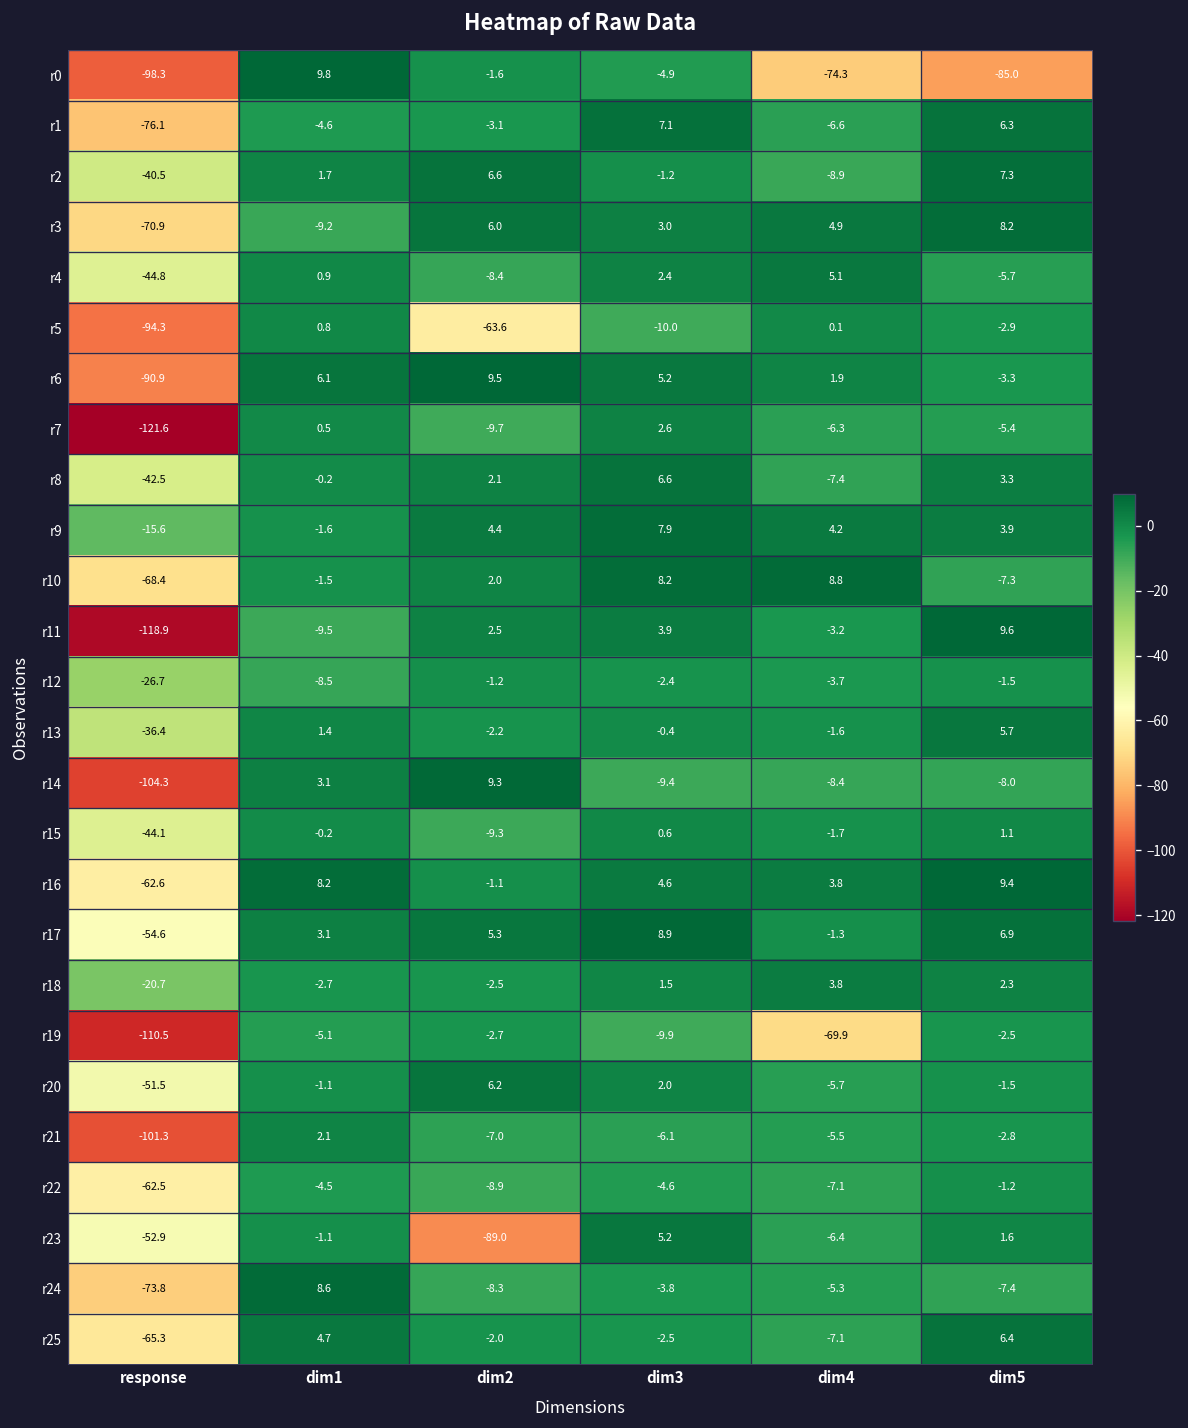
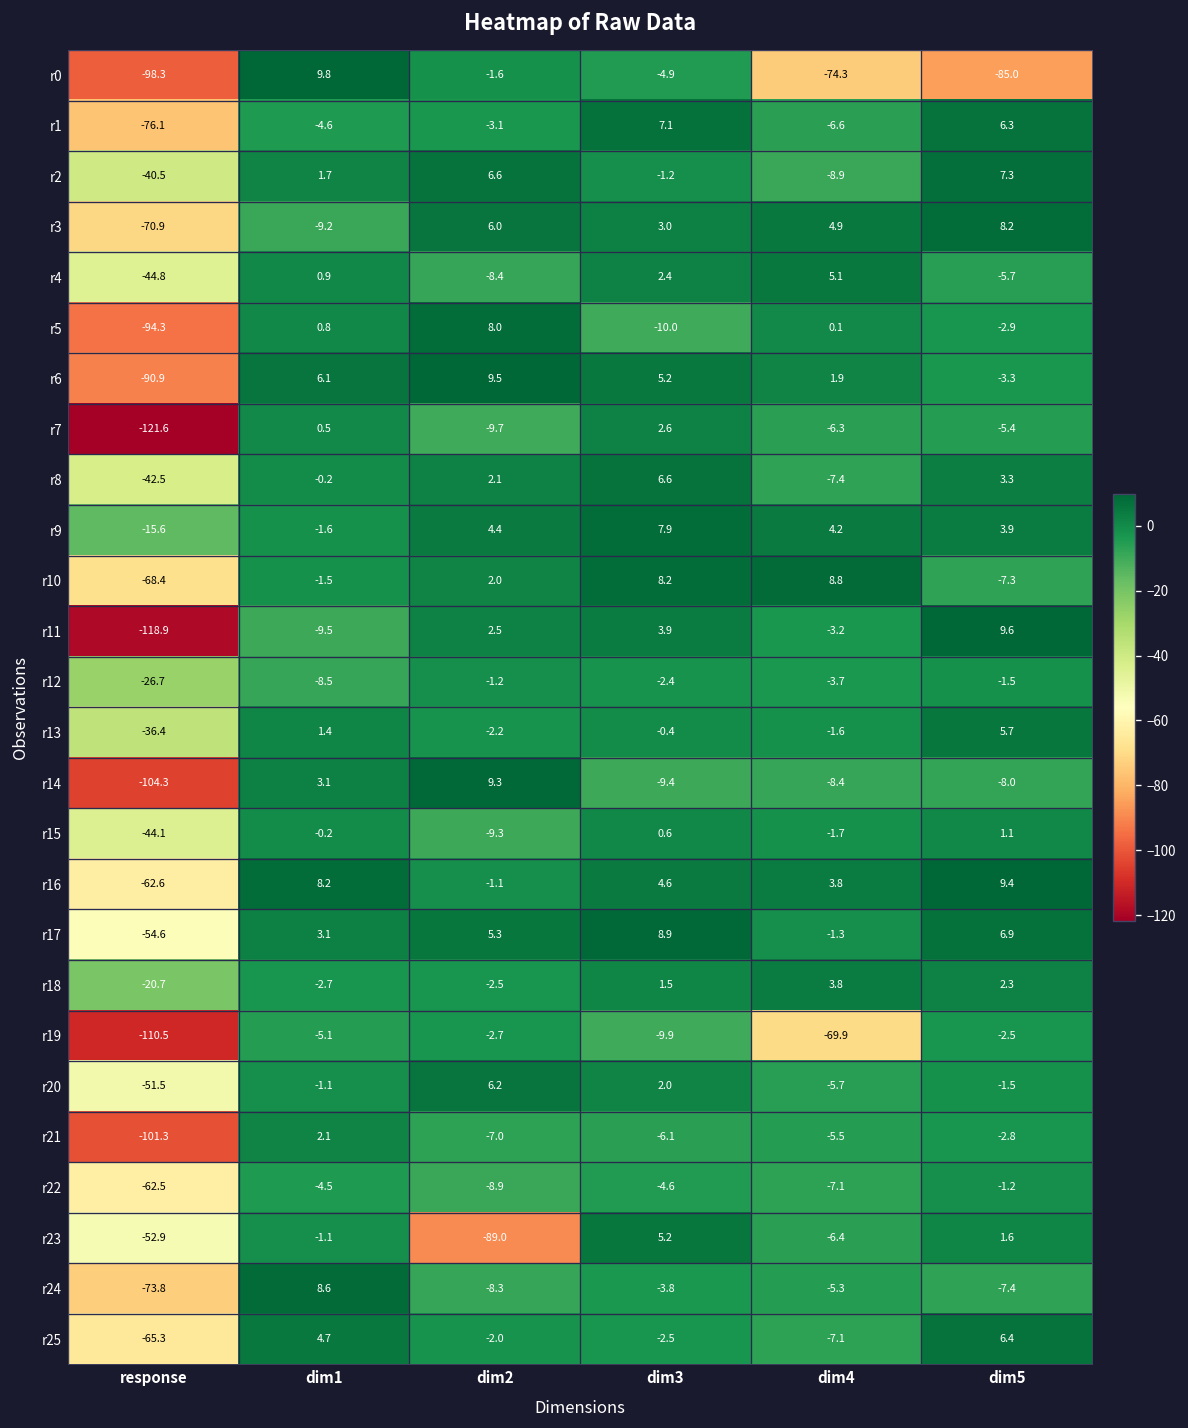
  {
    "r0": {
      "response": -98.3,
      "dim1": 9.8,
      "dim2": -1.6,
      "dim3": -4.9,
      "dim4": -74.3,
      "dim5": -85.0
    },
    "r1": {
      "response": -76.1,
      "dim1": -4.6,
      "dim2": -3.1,
      "dim3": 7.1,
      "dim4": -6.6,
      "dim5": 6.3
    },
    "r2": {
      "response": -40.5,
      "dim1": 1.7,
      "dim2": 6.6,
      "dim3": -1.2,
      "dim4": -8.9,
      "dim5": 7.3
    },
    "r3": {
      "response": -70.9,
      "dim1": -9.2,
      "dim2": 6.0,
      "dim3": 3.0,
      "dim4": 4.9,
      "dim5": 8.2
    },
    "r4": {
      "response": -44.8,
      "dim1": 0.9,
      "dim2": -8.4,
      "dim3": 2.4,
      "dim4": 5.1,
      "dim5": -5.7
    },
    "r5": {
      "response": -94.3,
      "dim1": 0.8,
-     "dim2": -63.6,
+     "dim2": 8.0,
      "dim3": -10.0,
      "dim4": 0.1,
      "dim5": -2.9
    },
    "r6": {
      "response": -90.9,
      "dim1": 6.1,
      "dim2": 9.5,
      "dim3": 5.2,
      "dim4": 1.9,
      "dim5": -3.3
    },
    "r7": {
      "response": -121.6,
      "dim1": 0.5,
      "dim2": -9.7,
      "dim3": 2.6,
      "dim4": -6.3,
      "dim5": -5.4
    },
    "r8": {
      "response": -42.5,
      "dim1": -0.2,
      "dim2": 2.1,
      "dim3": 6.6,
      "dim4": -7.4,
      "dim5": 3.3
    },
    "r9": {
      "response": -15.6,
      "dim1": -1.6,
      "dim2": 4.4,
      "dim3": 7.9,
      "dim4": 4.2,
      "dim5": 3.9
    },
    "r10": {
      "response": -68.4,
      "dim1": -1.5,
      "dim2": 2.0,
      "dim3": 8.2,
      "dim4": 8.8,
      "dim5": -7.3
    },
    "r11": {
      "response": -118.9,
      "dim1": -9.5,
      "dim2": 2.5,
      "dim3": 3.9,
      "dim4": -3.2,
      "dim5": 9.6
    },
    "r12": {
      "response": -26.7,
      "dim1": -8.5,
      "dim2": -1.2,
      "dim3": -2.4,
      "dim4": -3.7,
      "dim5": -1.5
    },
    "r13": {
      "response": -36.4,
      "dim1": 1.4,
      "dim2": -2.2,
      "dim3": -0.4,
      "dim4": -1.6,
      "dim5": 5.7
    },
    "r14": {
      "response": -104.3,
      "dim1": 3.1,
      "dim2": 9.3,
      "dim3": -9.4,
      "dim4": -8.4,
      "dim5": -8.0
    },
    "r15": {
      "response": -44.1,
      "dim1": -0.2,
      "dim2": -9.3,
      "dim3": 0.6,
      "dim4": -1.7,
      "dim5": 1.1
    },
    "r16": {
      "response": -62.6,
      "dim1": 8.2,
      "dim2": -1.1,
      "dim3": 4.6,
      "dim4": 3.8,
      "dim5": 9.4
    },
    "r17": {
      "response": -54.6,
      "dim1": 3.1,
      "dim2": 5.3,
      "dim3": 8.9,
      "dim4": -1.3,
      "dim5": 6.9
    },
    "r18": {
      "response": -20.7,
      "dim1": -2.7,
      "dim2": -2.5,
      "dim3": 1.5,
      "dim4": 3.8,
      "dim5": 2.3
    },
    "r19": {
      "response": -110.5,
      "dim1": -5.1,
      "dim2": -2.7,
      "dim3": -9.9,
      "dim4": -69.9,
      "dim5": -2.5
    },
    "r20": {
      "response": -51.5,
      "dim1": -1.1,
      "dim2": 6.2,
      "dim3": 2.0,
      "dim4": -5.7,
      "dim5": -1.5
    },
    "r21": {
      "response": -101.3,
      "dim1": 2.1,
      "dim2": -7.0,
      "dim3": -6.1,
      "dim4": -5.5,
      "dim5": -2.8
    },
    "r22": {
      "response": -62.5,
      "dim1": -4.5,
      "dim2": -8.9,
      "dim3": -4.6,
      "dim4": -7.1,
      "dim5": -1.2
    },
    "r23": {
      "response": -52.9,
      "dim1": -1.1,
      "dim2": -89.0,
      "dim3": 5.2,
      "dim4": -6.4,
      "dim5": 1.6
    },
    "r24": {
      "response": -73.8,
      "dim1": 8.6,
      "dim2": -8.3,
      "dim3": -3.8,
      "dim4": -5.3,
      "dim5": -7.4
    },
    "r25": {
      "response": -65.3,
      "dim1": 4.7,
      "dim2": -2.0,
      "dim3": -2.5,
      "dim4": -7.1,
      "dim5": 6.4
    }
  }
